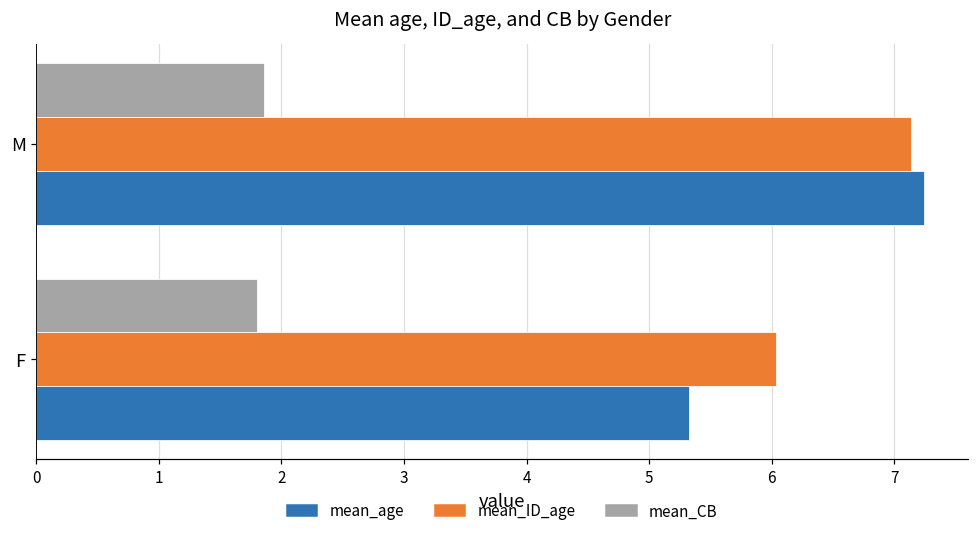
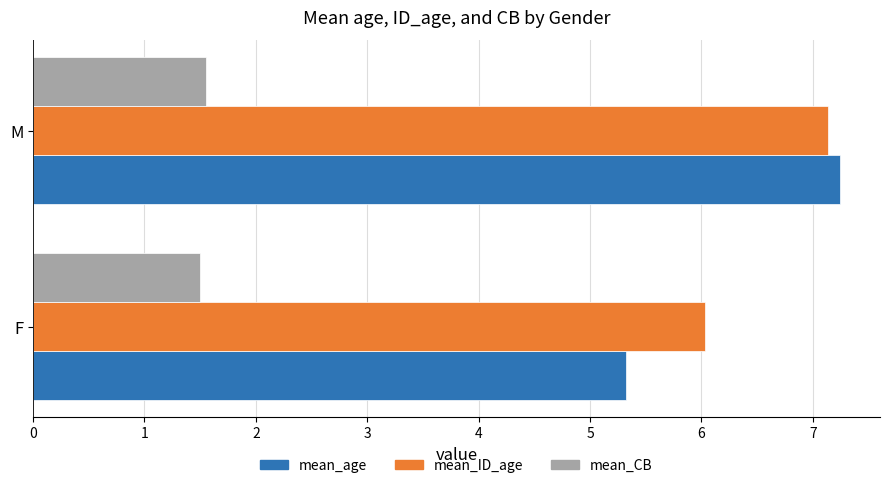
  {
    "mean_age": {
      "M": 7.24,
      "F": 5.33
    },
    "mean_ID_age": {
      "M": 7.14,
      "F": 6.04
    },
    "mean_CB": {
-     "M": 1.85,
-     "F": 1.8
+     "M": 1.56,
+     "F": 1.5
    }
  }
